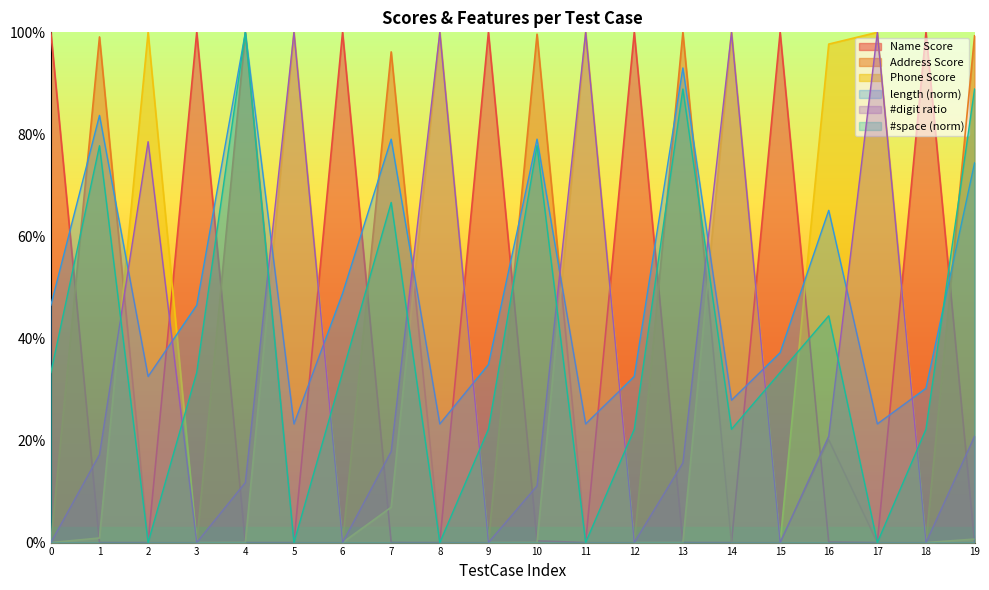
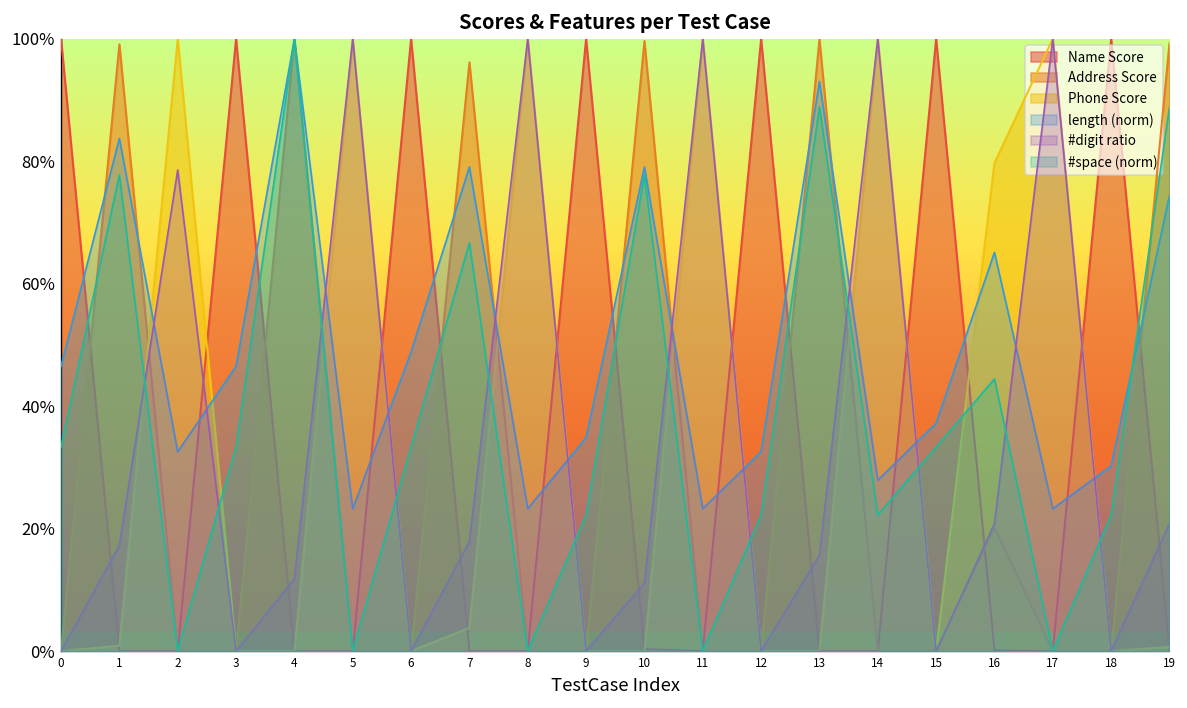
  {
    "Phone Score": {
      "2": "100%",
-     "7": "7%",
-     "16": "98%"
+     "7": "4%",
+     "16": "80%"
    }
  }
